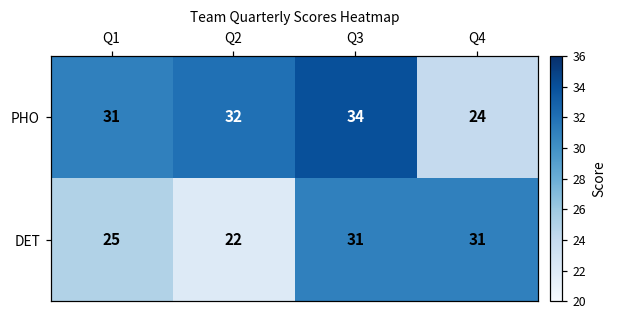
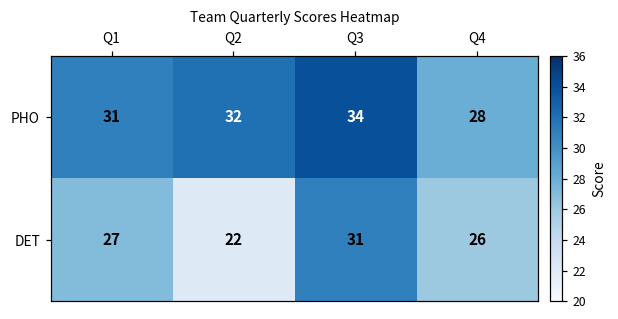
  {
    "PHO": {
      "Q1": 31,
      "Q2": 32,
      "Q3": 34,
-     "Q4": 24
+     "Q4": 28
    },
    "DET": {
-     "Q1": 25,
+     "Q1": 27,
      "Q2": 22,
      "Q3": 31,
-     "Q4": 31
+     "Q4": 26
    }
  }
